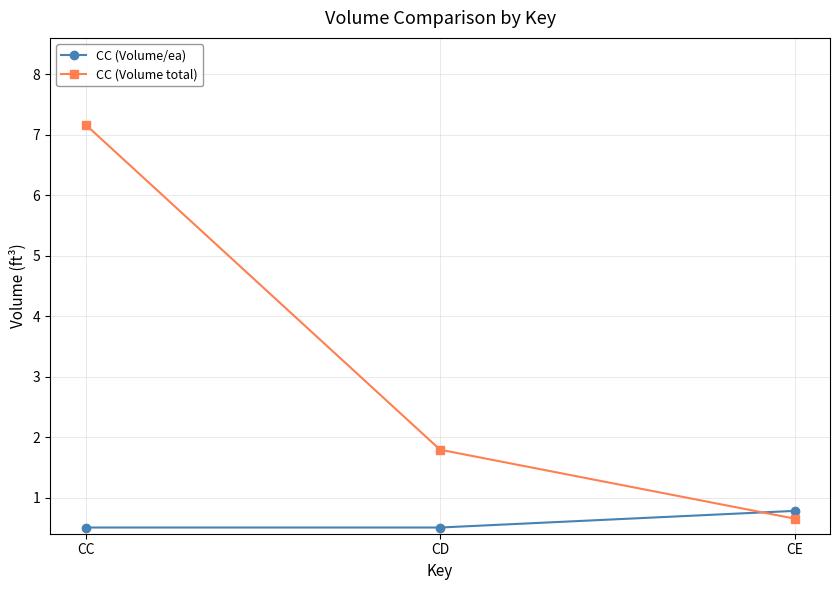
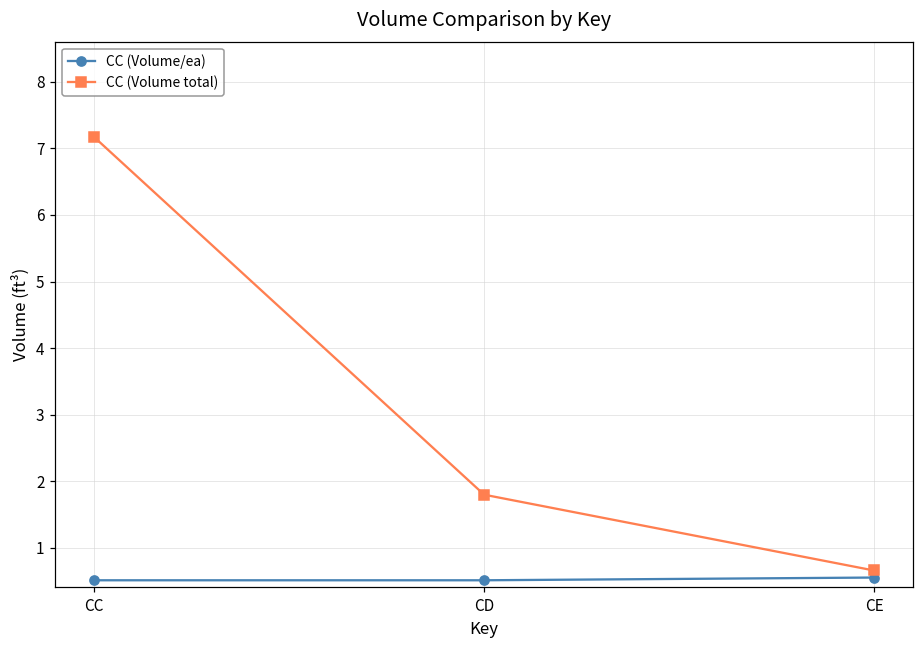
  {
    "CC (Volume/ea)": {
      "CC": 0.5,
      "CD": 0.5,
-     "CE": 0.8
+     "CE": 0.6
    },
    "CC (Volume total)": {
      "CC": 7.2,
      "CD": 1.8,
      "CE": 0.7
    }
  }
